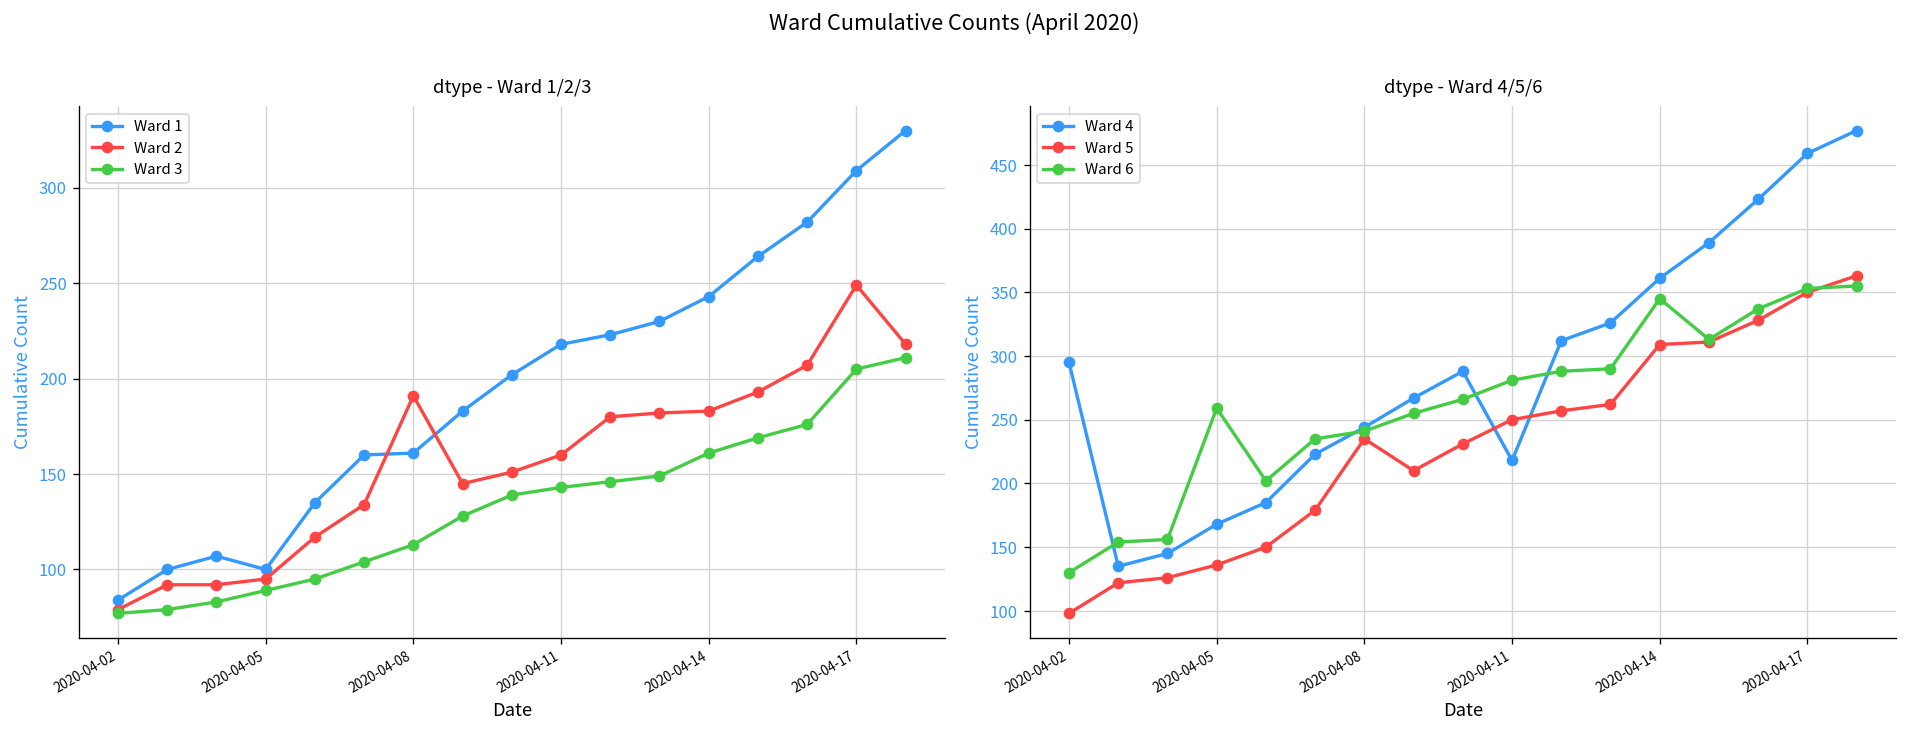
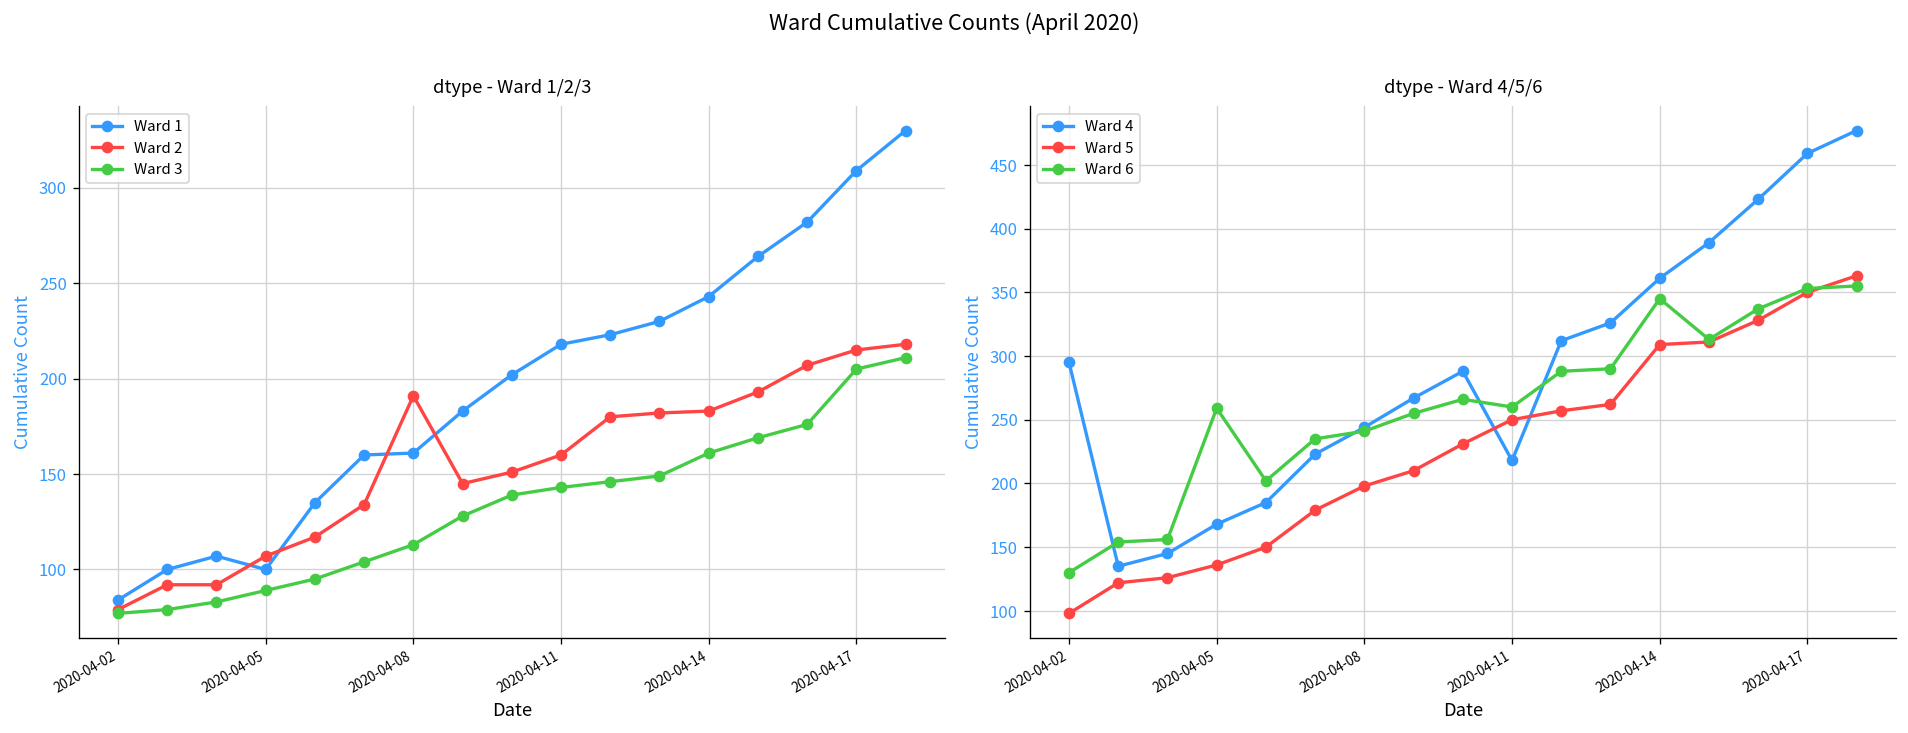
  {
    "dtype - Ward 1/2/3": {
      "Ward 1": {
        "2020-04-02": 84,
        "2020-04-05": 100,
        "2020-04-08": 161,
        "2020-04-11": 218,
        "2020-04-14": 243,
        "2020-04-17": 309
      },
      "Ward 2": {
        "2020-04-02": 79,
-       "2020-04-05": 95,
+       "2020-04-05": 107,
        "2020-04-08": 191,
        "2020-04-11": 160,
        "2020-04-14": 183,
-       "2020-04-17": 249
+       "2020-04-17": 215
      },
      "Ward 3": {
        "2020-04-02": 77,
        "2020-04-05": 89,
        "2020-04-08": 113,
        "2020-04-11": 143,
        "2020-04-14": 161,
        "2020-04-17": 205
      }
    },
    "dtype - Ward 4/5/6": {
      "Ward 4": {
        "2020-04-02": 295,
        "2020-04-05": 168,
        "2020-04-08": 244,
        "2020-04-11": 218,
        "2020-04-14": 361,
        "2020-04-17": 459
      },
      "Ward 5": {
        "2020-04-02": 98,
        "2020-04-05": 136,
-       "2020-04-08": 235,
+       "2020-04-08": 198,
        "2020-04-11": 250,
        "2020-04-14": 309,
        "2020-04-17": 350
      },
      "Ward 6": {
        "2020-04-02": 130,
        "2020-04-05": 259,
        "2020-04-08": 241,
-       "2020-04-11": 281,
+       "2020-04-11": 260,
        "2020-04-14": 345,
        "2020-04-17": 353
      }
    }
  }
